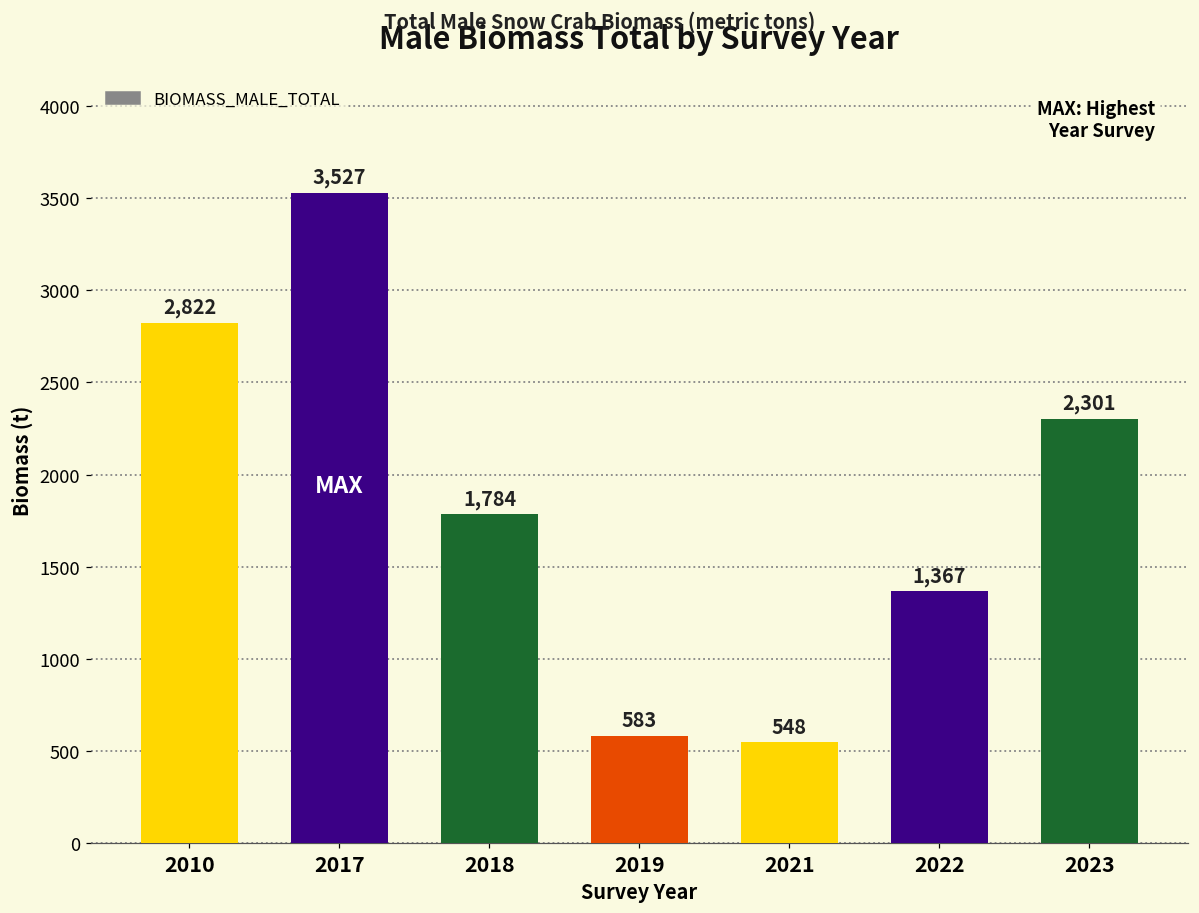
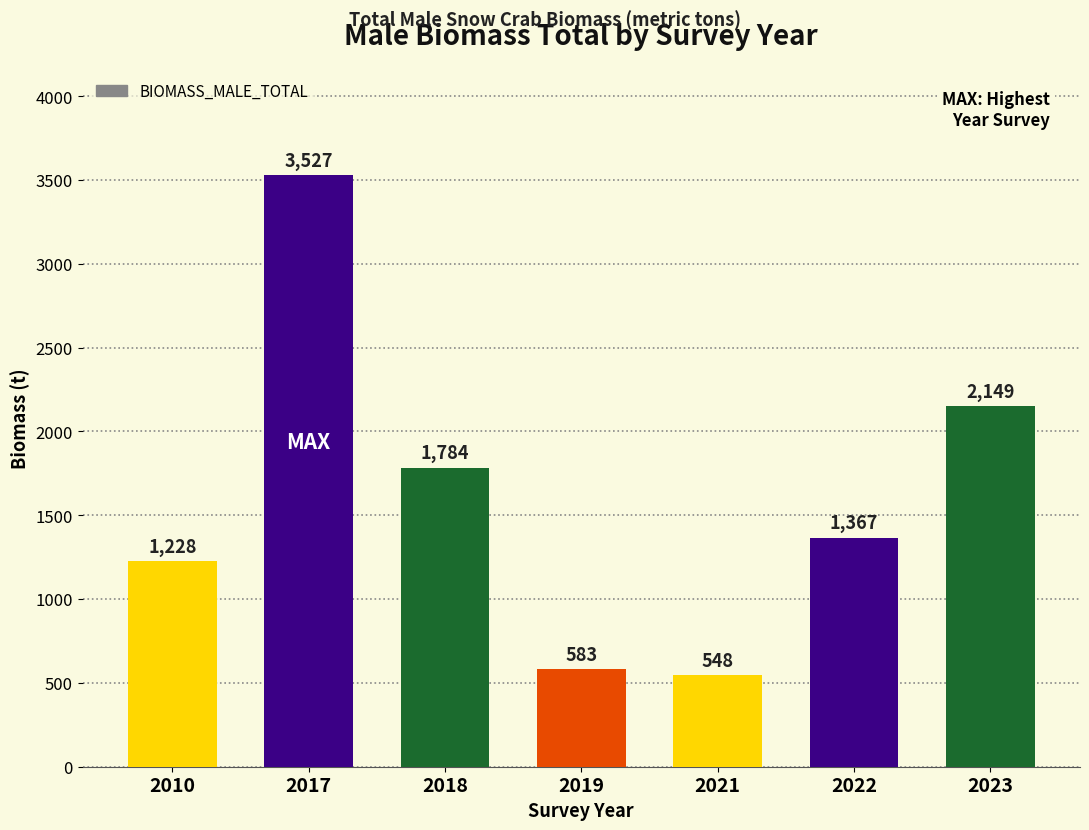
  {
-   "2010": "2,822",
+   "2010": "1,228",
    "2017": "3,527",
    "2018": "1,784",
    "2019": "583",
    "2021": "548",
    "2022": "1,367",
-   "2023": "2,301"
+   "2023": "2,149"
  }
